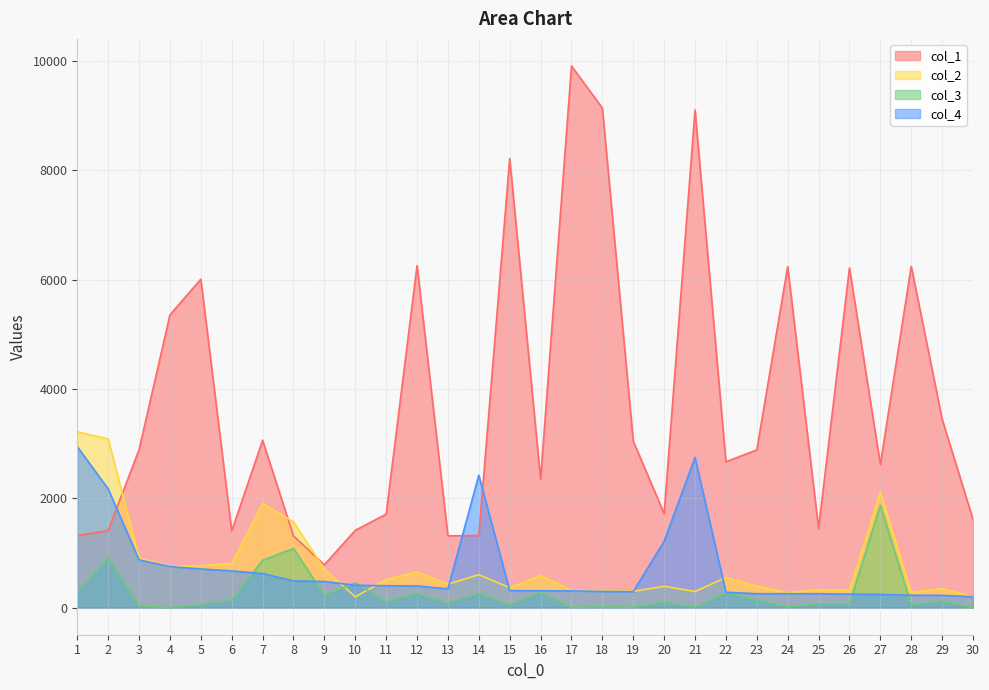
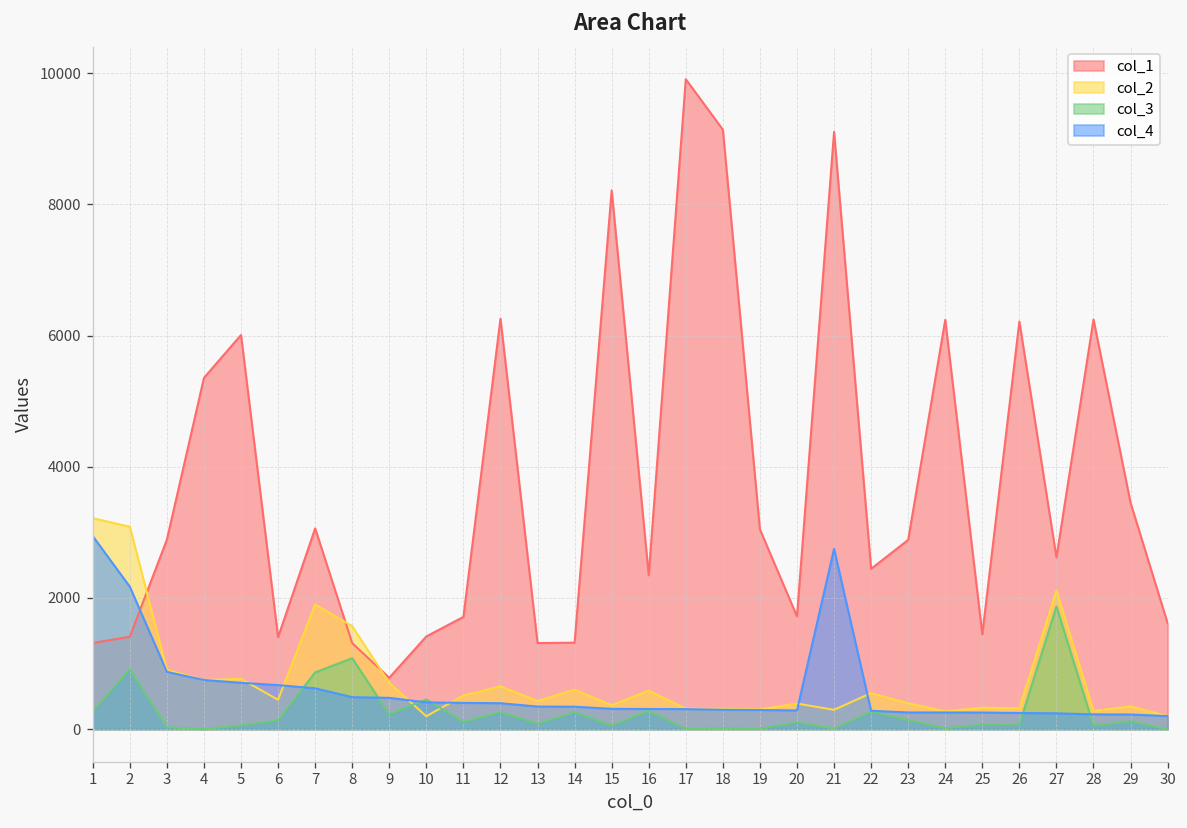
  {
    "col_1": {
      "1": 1300,
      "2": 1400,
      "3": 2900,
      "4": 5400,
      "5": 6000,
      "6": 1400,
      "7": 3100,
      "8": 1300,
      "9": 800,
      "10": 1400,
      "11": 1700,
      "12": 6300,
      "13": 1300,
      "14": 1300,
      "15": 8200,
      "16": 2300,
      "17": 9900,
      "18": 9100,
      "19": 3000,
      "20": 1700,
      "21": 9100,
-     "22": 2700,
+     "22": 2400,
      "23": 2900,
      "24": 6200,
      "25": 1400,
      "26": 6200,
      "27": 2600,
      "28": 6200,
      "29": 3500,
      "30": 1600
    },
    "col_2": {
      "1": 3200,
      "2": 3100,
      "5": 800,
-     "6": 800,
+     "6": 400,
      "7": 1900,
      "8": 1600,
      "9": 700,
      "10": 200,
      "11": 500,
      "12": 700,
      "13": 400,
      "14": 600,
      "15": 400,
      "16": 600,
      "20": 400,
      "21": 300,
      "22": 600,
      "23": 400,
      "25": 300,
      "26": 300,
      "27": 2100,
      "28": 300,
      "29": 300
    },
    "col_3": {
      "1": 300,
      "2": 900,
      "3": 0,
      "4": 0,
      "5": 100,
      "6": 100,
      "7": 900,
      "8": 1100,
      "9": 200,
      "11": 100,
      "12": 300,
      "13": 100,
      "14": 300,
      "15": 100,
      "17": 0,
      "18": 0,
      "19": 0,
      "20": 100,
      "21": 0,
      "23": 100,
      "24": 0,
      "25": 100,
      "26": 100,
      "27": 1900,
      "28": 100,
      "29": 100,
      "30": 0
    },
    "col_4": {
      "1": 2900,
      "2": 2200,
      "5": 700,
      "6": 700,
      "7": 600,
      "8": 500,
      "9": 500,
      "11": 400,
      "12": 400,
      "13": 300,
-     "14": 2400,
+     "14": 300,
      "15": 300,
-     "20": 1200,
+     "20": 300,
      "21": 2700,
      "23": 300,
      "25": 300,
      "26": 200,
      "27": 200,
      "28": 200,
      "29": 200
    }
  }
